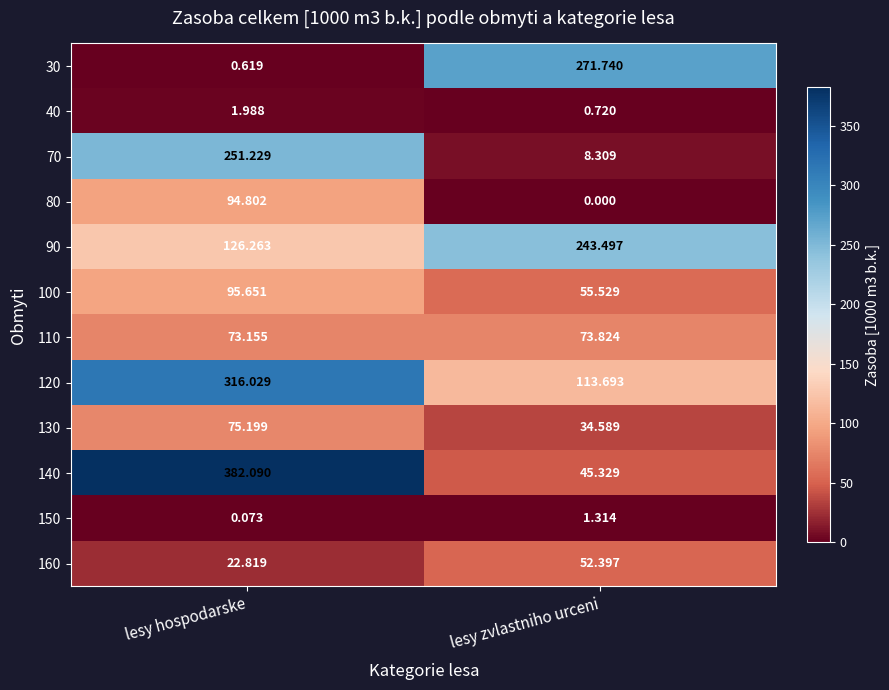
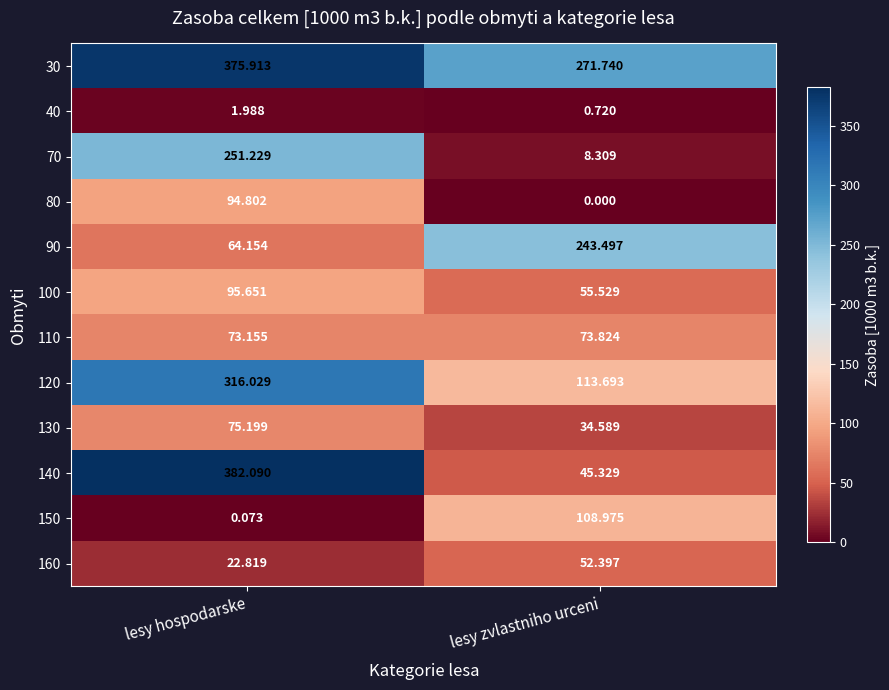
  {
    "30": {
-     "lesy hospodarske": 0.619,
+     "lesy hospodarske": 375.913,
      "lesy zvlastniho urceni": 271.740
    },
    "40": {
      "lesy hospodarske": 1.988,
      "lesy zvlastniho urceni": 0.720
    },
    "70": {
      "lesy hospodarske": 251.229,
      "lesy zvlastniho urceni": 8.309
    },
    "80": {
      "lesy hospodarske": 94.802,
      "lesy zvlastniho urceni": 0.000
    },
    "90": {
-     "lesy hospodarske": 126.263,
+     "lesy hospodarske": 64.154,
      "lesy zvlastniho urceni": 243.497
    },
    "100": {
      "lesy hospodarske": 95.651,
      "lesy zvlastniho urceni": 55.529
    },
    "110": {
      "lesy hospodarske": 73.155,
      "lesy zvlastniho urceni": 73.824
    },
    "120": {
      "lesy hospodarske": 316.029,
      "lesy zvlastniho urceni": 113.693
    },
    "130": {
      "lesy hospodarske": 75.199,
      "lesy zvlastniho urceni": 34.589
    },
    "140": {
      "lesy hospodarske": 382.090,
      "lesy zvlastniho urceni": 45.329
    },
    "150": {
      "lesy hospodarske": 0.073,
-     "lesy zvlastniho urceni": 1.314
+     "lesy zvlastniho urceni": 108.975
    },
    "160": {
      "lesy hospodarske": 22.819,
      "lesy zvlastniho urceni": 52.397
    }
  }
